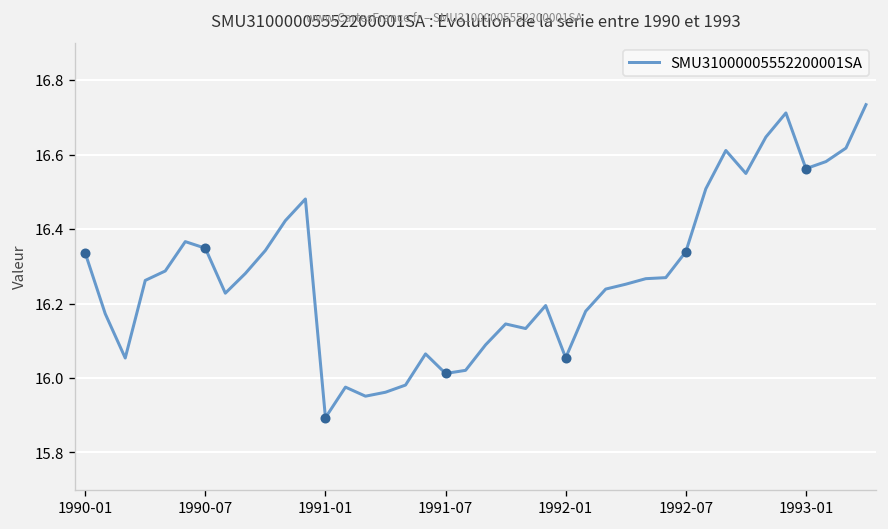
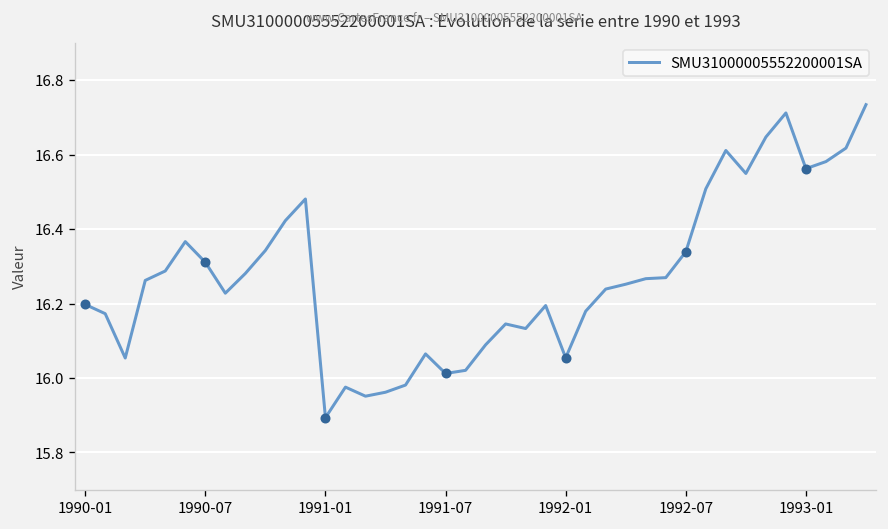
  {
    "SMU31000005552200001SA": {
-     "1990-01": 16.34,
-     "1990-07": 16.35
+     "1990-01": 16.20,
+     "1990-07": 16.31
    }
  }
